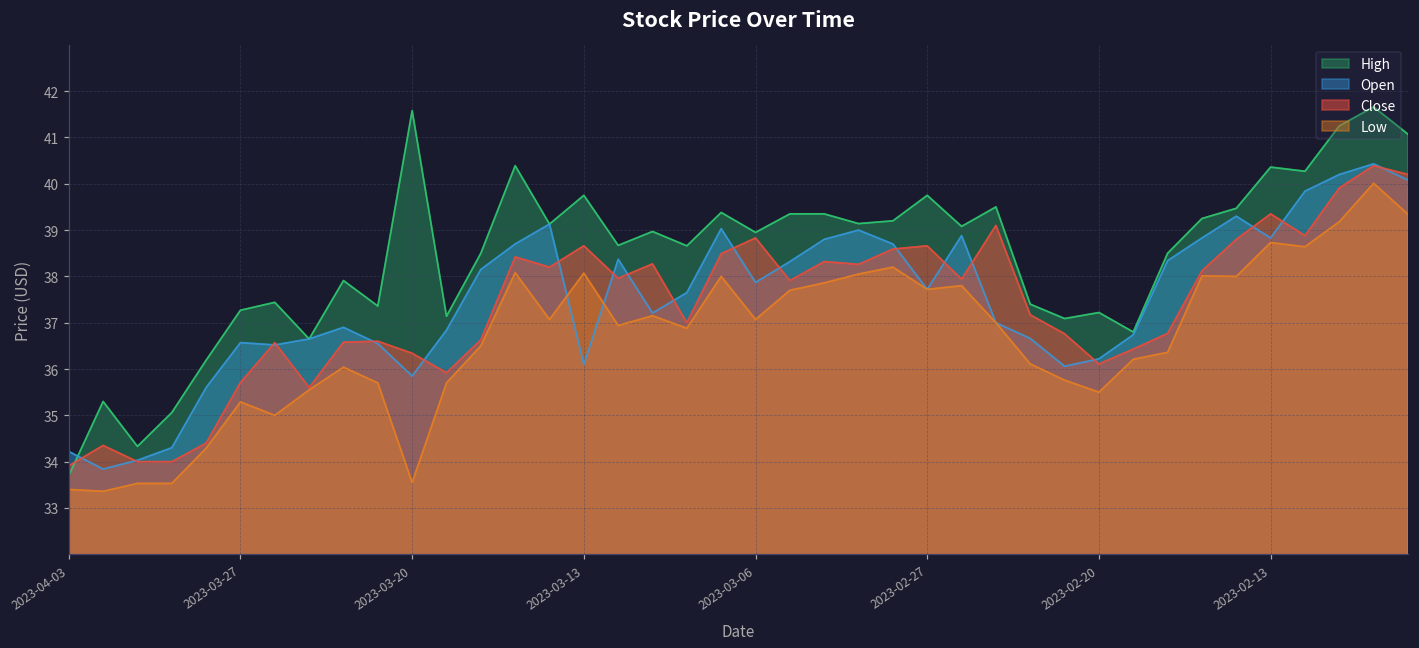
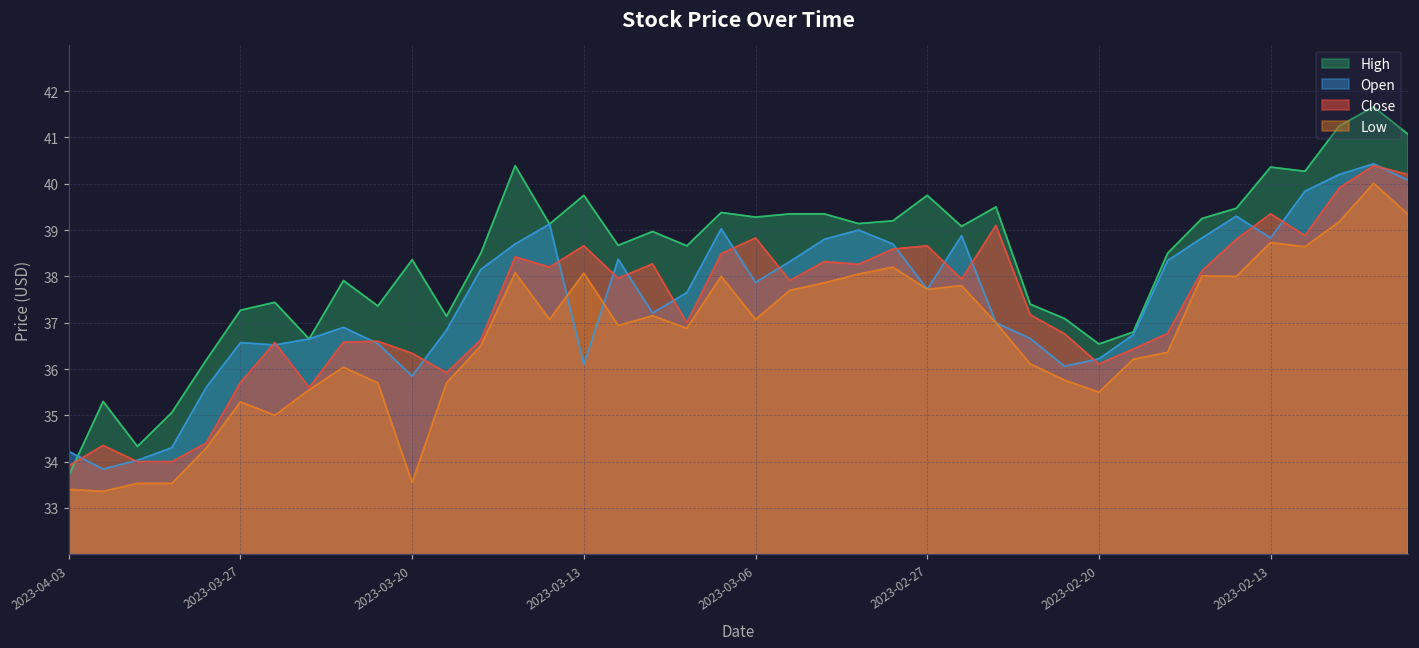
  {
    "High": {
      "2023-04-03": 33.7,
      "2023-03-27": 37.3,
-     "2023-03-20": 41.6,
+     "2023-03-20": 38.4,
      "2023-03-13": 39.8,
-     "2023-03-06": 39.0,
+     "2023-03-06": 39.3,
      "2023-02-27": 39.8,
-     "2023-02-20": 37.2,
+     "2023-02-20": 36.5,
      "2023-02-13": 40.4
    },
    "Open": {
      "2023-04-03": 34.2,
      "2023-03-27": 36.6,
      "2023-03-20": 35.9,
      "2023-03-13": 36.1,
      "2023-03-06": 37.9,
      "2023-02-20": 36.2,
      "2023-02-13": 38.8
    }
  }
